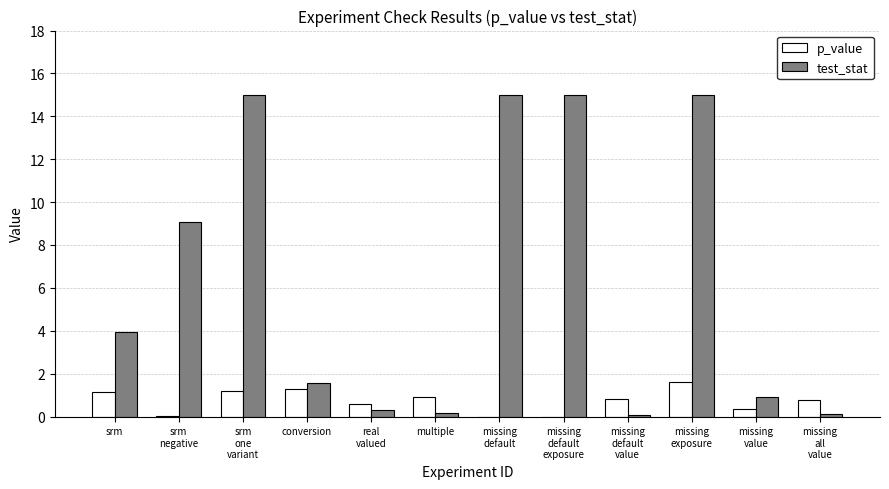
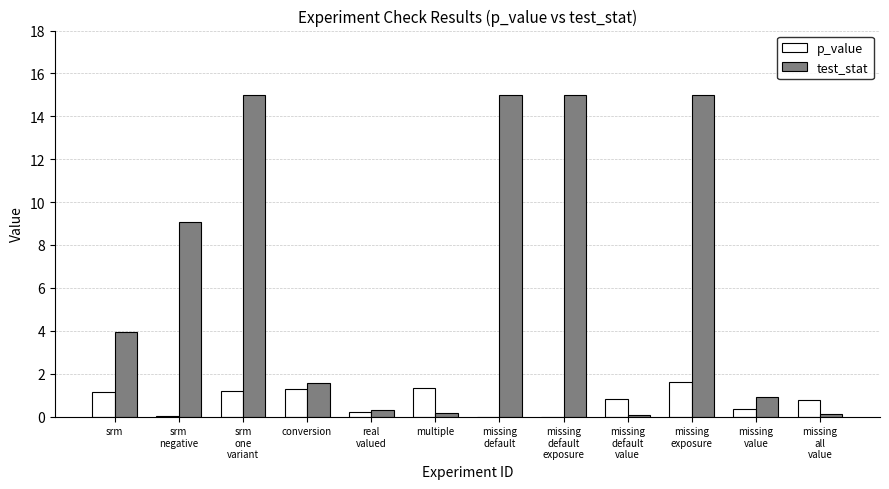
  {
    "p_value": {
      "srm": 1.2,
      "srm one variant": 1.2,
      "conversion": 1.3,
-     "real valued": 0.6,
-     "multiple": 0.9,
+     "real valued": 0.2,
+     "multiple": 1.3,
      "missing default exposure": 0.0,
      "missing default value": 0.8,
      "missing exposure": 1.6,
      "missing value": 0.3,
      "missing all value": 0.7
    },
    "test_stat": {
      "srm": 3.9,
      "srm negative": 9.1,
      "srm one variant": 15.0,
      "conversion": 1.6,
      "real valued": 0.3,
      "multiple": 0.2,
      "missing default": 15.0,
      "missing default exposure": 15.0,
      "missing exposure": 15.0,
      "missing value": 0.9
    }
  }
